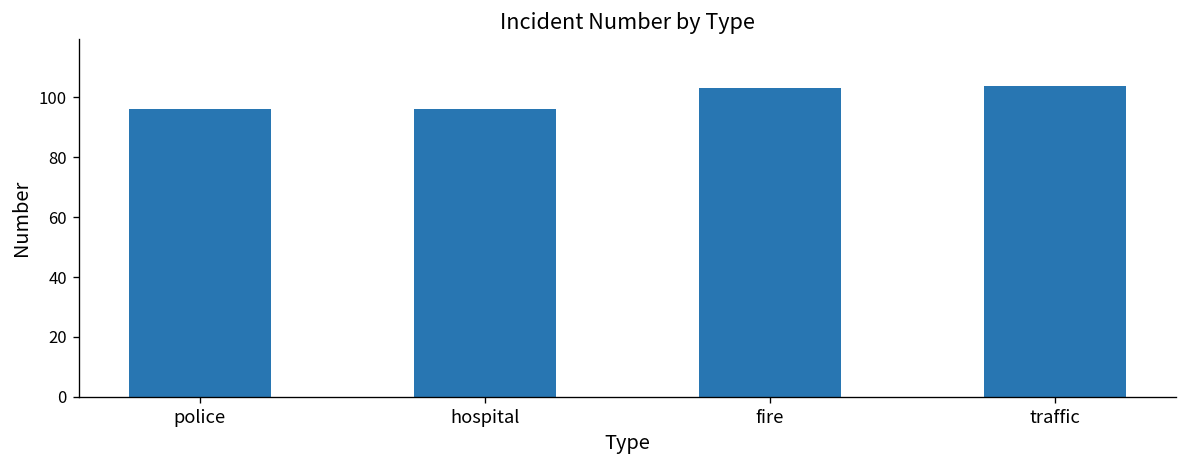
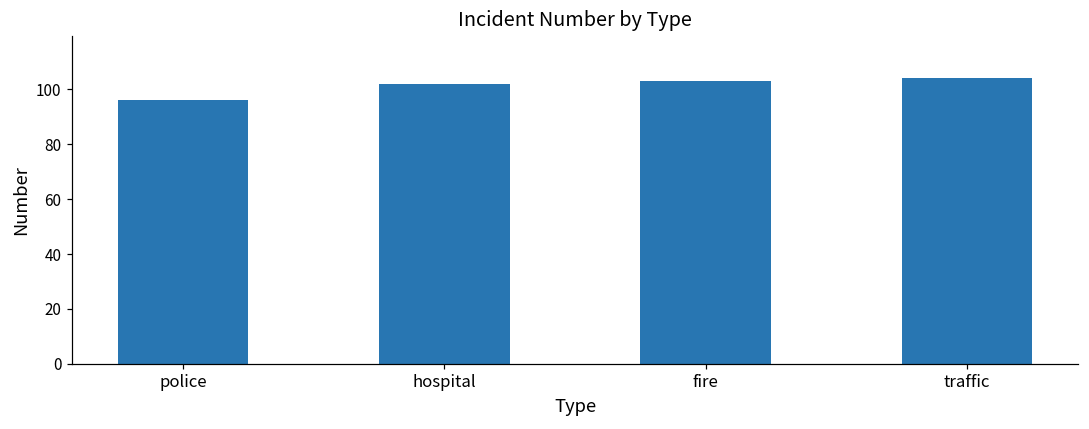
  {
    "police": 96,
-   "hospital": 96,
+   "hospital": 102,
    "fire": 103,
    "traffic": 104
  }
